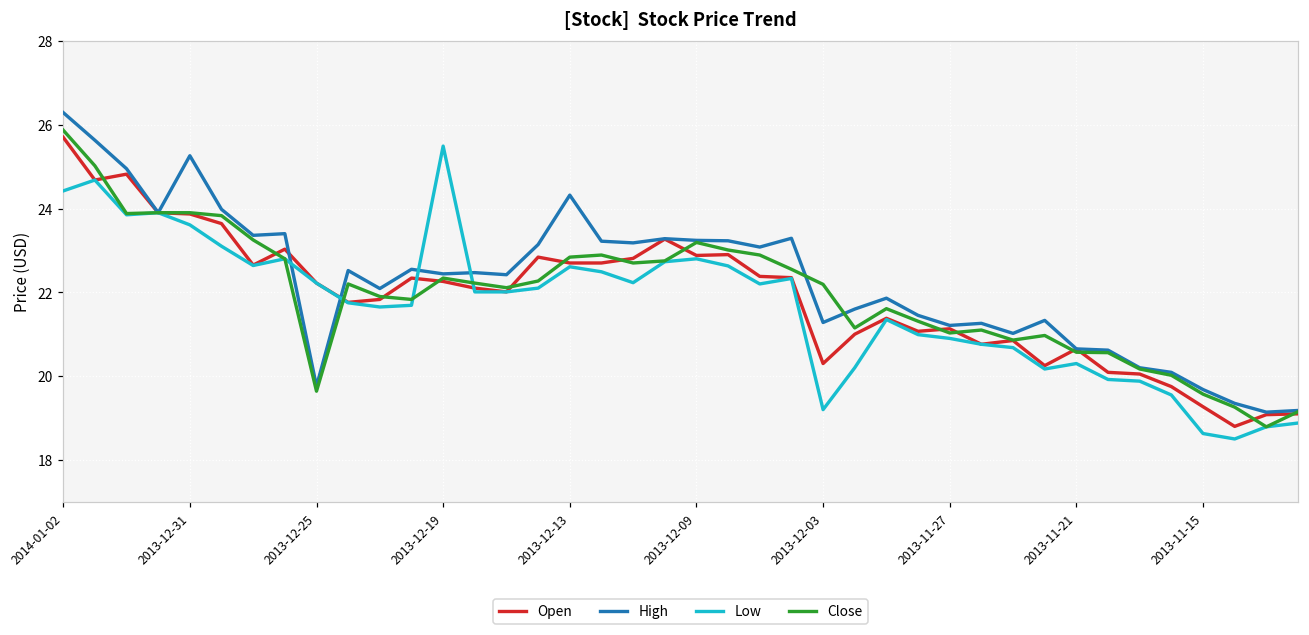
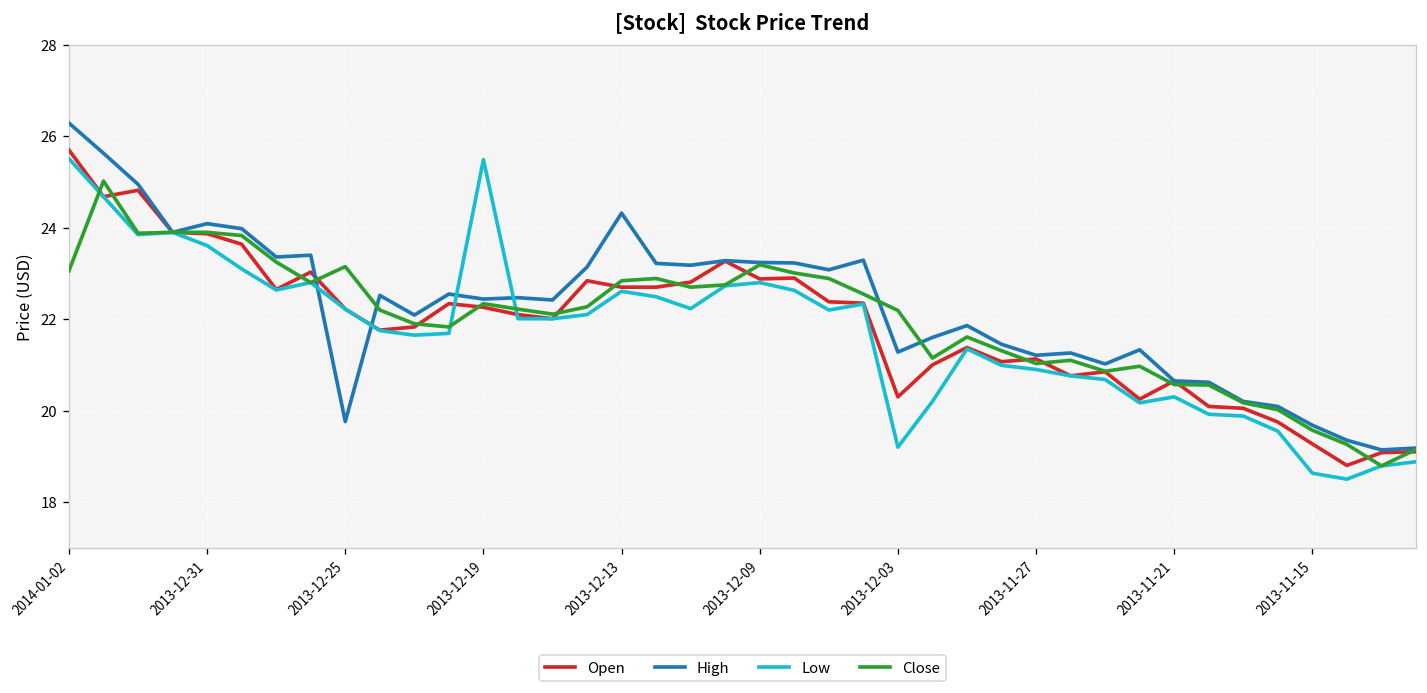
  {
    "Open": {
      "2014-01-02": 25.7,
      "2013-12-19": 22.3,
      "2013-12-13": 22.7,
      "2013-12-09": 22.9,
      "2013-12-03": 20.3,
      "2013-11-27": 21.1,
      "2013-11-15": 19.3
    },
    "High": {
      "2014-01-02": 26.3,
-     "2013-12-31": 25.3,
+     "2013-12-31": 24.1,
      "2013-12-25": 19.8,
      "2013-12-19": 22.4,
      "2013-12-13": 24.3,
      "2013-12-03": 21.3,
      "2013-11-27": 21.2,
      "2013-11-15": 19.7
    },
    "Low": {
-     "2014-01-02": 24.4,
+     "2014-01-02": 25.5,
      "2013-12-31": 23.6,
      "2013-12-19": 25.5,
      "2013-12-13": 22.6,
      "2013-12-09": 22.8,
      "2013-12-03": 19.2,
      "2013-11-27": 20.9,
      "2013-11-21": 20.3,
      "2013-11-15": 18.6
    },
    "Close": {
-     "2014-01-02": 25.9,
-     "2013-12-25": 19.6,
+     "2014-01-02": 23.1,
+     "2013-12-25": 23.2,
      "2013-12-19": 22.3,
      "2013-12-13": 22.8,
      "2013-12-03": 22.2,
      "2013-11-27": 21.0,
      "2013-11-21": 20.6,
      "2013-11-15": 19.6
    }
  }
